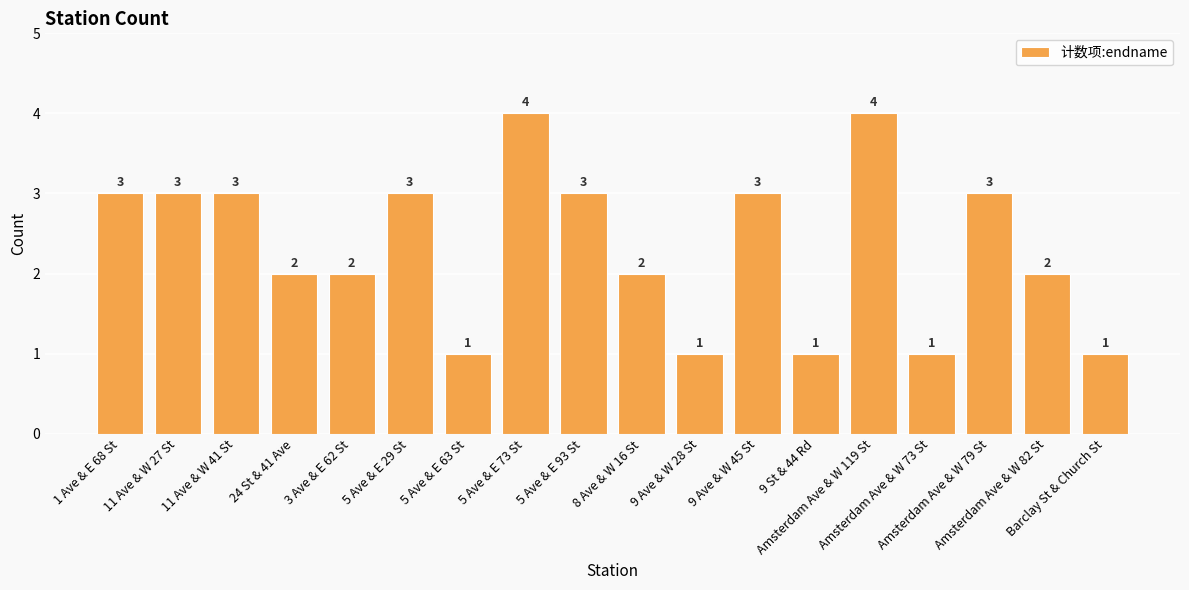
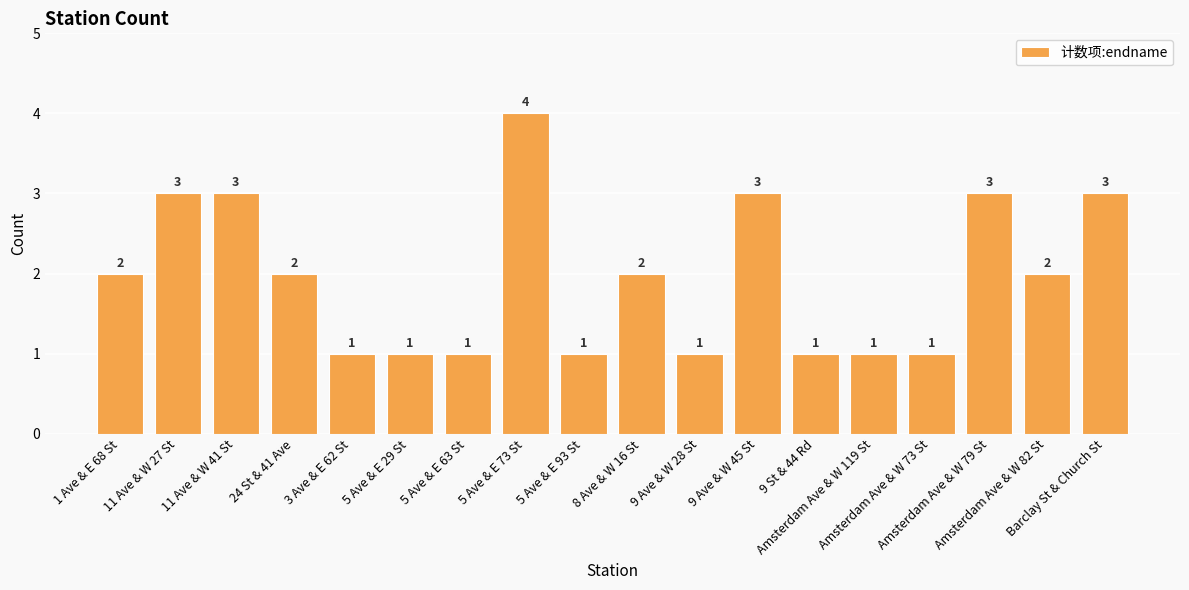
  {
-   "1 Ave & E 68 St": 3,
+   "1 Ave & E 68 St": 2,
    "11 Ave & W 27 St": 3,
    "11 Ave & W 41 St": 3,
    "24 St & 41 Ave": 2,
-   "3 Ave & E 62 St": 2,
-   "5 Ave & E 29 St": 3,
+   "3 Ave & E 62 St": 1,
+   "5 Ave & E 29 St": 1,
    "5 Ave & E 63 St": 1,
    "5 Ave & E 73 St": 4,
-   "5 Ave & E 93 St": 3,
+   "5 Ave & E 93 St": 1,
    "8 Ave & W 16 St": 2,
    "9 Ave & W 28 St": 1,
    "9 Ave & W 45 St": 3,
    "9 St & 44 Rd": 1,
-   "Amsterdam Ave & W 119 St": 4,
+   "Amsterdam Ave & W 119 St": 1,
    "Amsterdam Ave & W 73 St": 1,
    "Amsterdam Ave & W 79 St": 3,
    "Amsterdam Ave & W 82 St": 2,
-   "Barclay St & Church St": 1
+   "Barclay St & Church St": 3
  }
